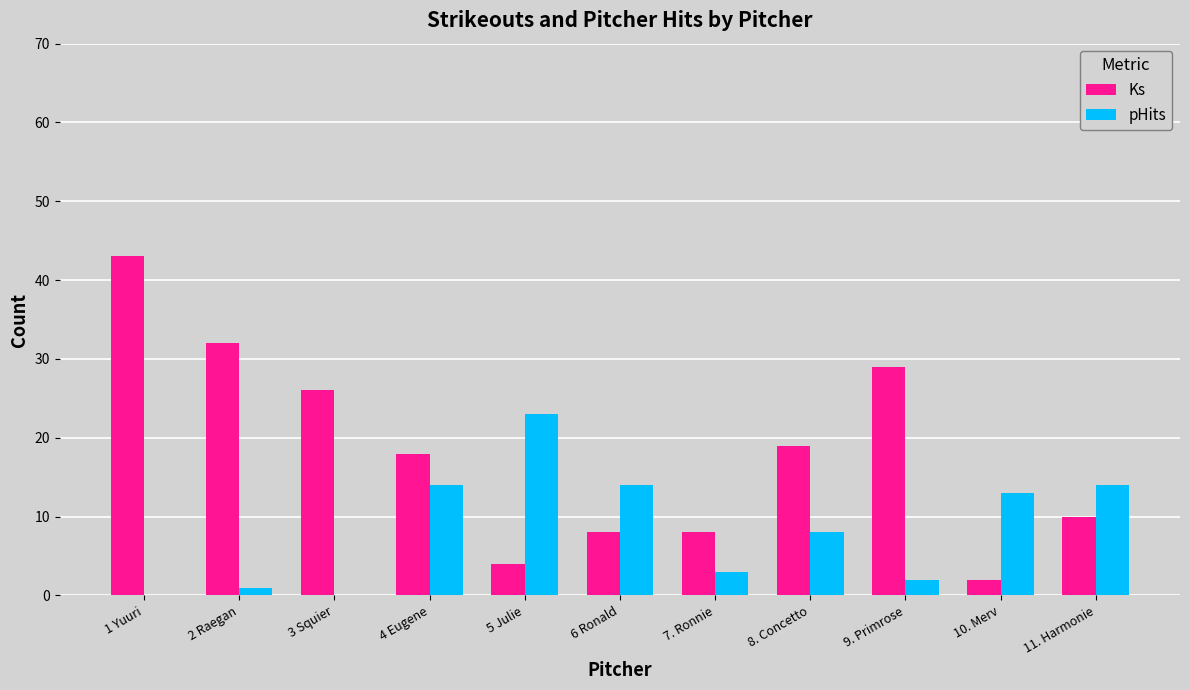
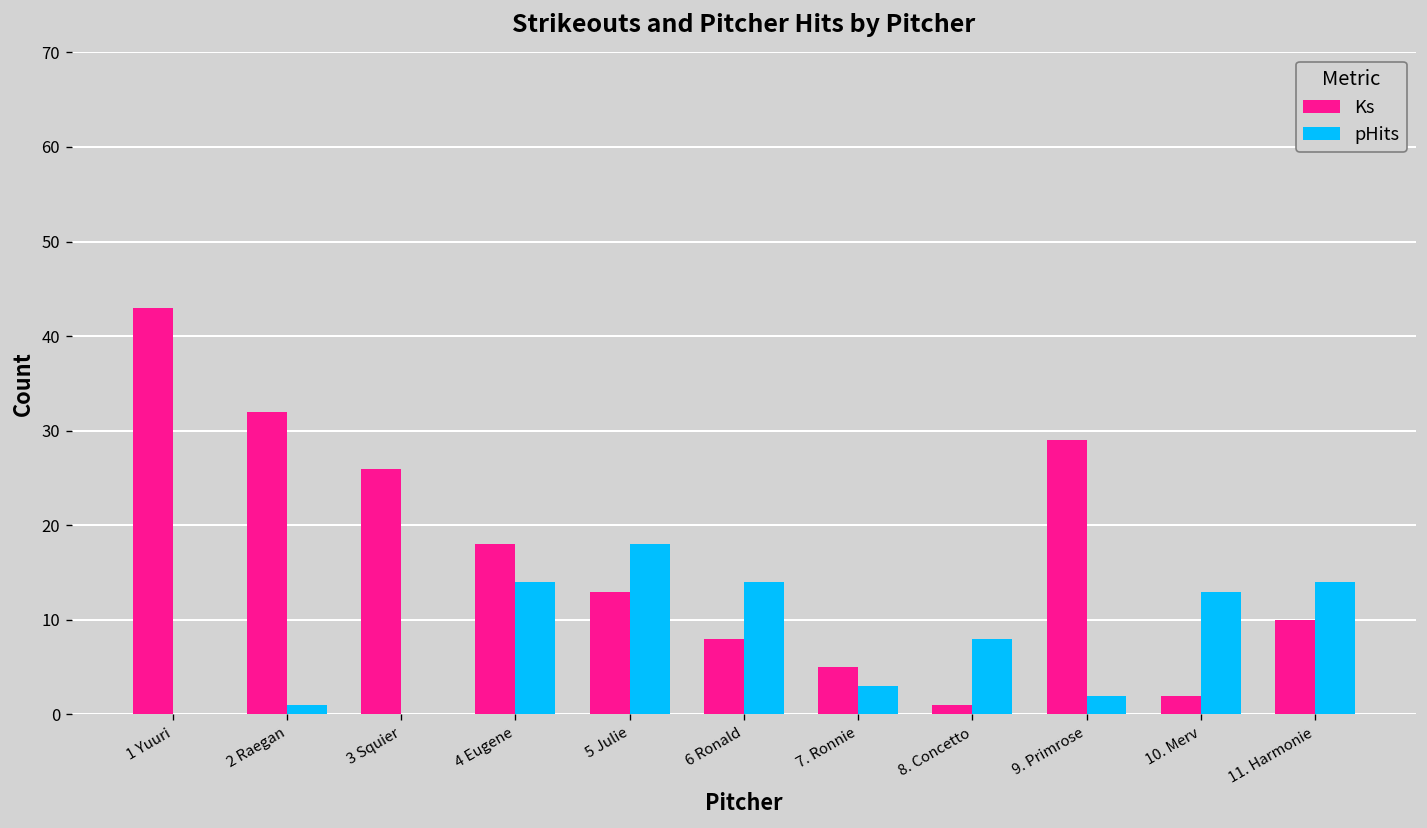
  {
    "Ks": {
      "1 Yuuri": 43,
      "2 Raegan": 32,
      "3 Squier": 26,
      "4 Eugene": 18,
-     "5 Julie": 4,
+     "5 Julie": 13,
      "6 Ronald": 8,
-     "7. Ronnie": 8,
-     "8. Concetto": 19,
+     "7. Ronnie": 5,
+     "8. Concetto": 1,
      "9. Primrose": 29,
      "10. Merv": 2,
      "11. Harmonie": 10
    },
    "pHits": {
      "1 Yuuri": 0,
      "2 Raegan": 1,
      "3 Squier": 0,
      "4 Eugene": 14,
-     "5 Julie": 23,
+     "5 Julie": 18,
      "6 Ronald": 14,
      "7. Ronnie": 3,
      "8. Concetto": 8,
      "9. Primrose": 2,
      "10. Merv": 13,
      "11. Harmonie": 14
    }
  }
